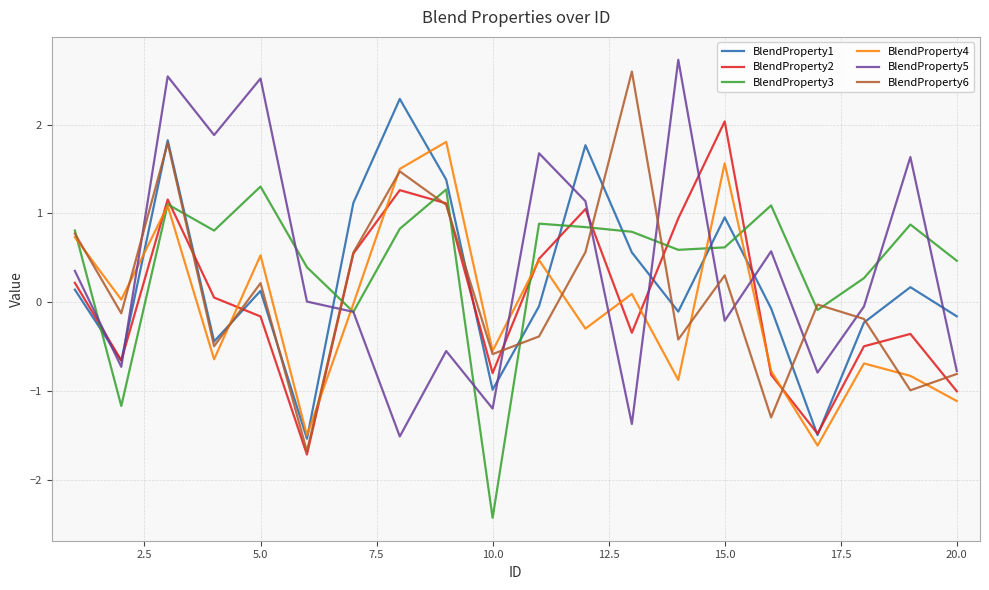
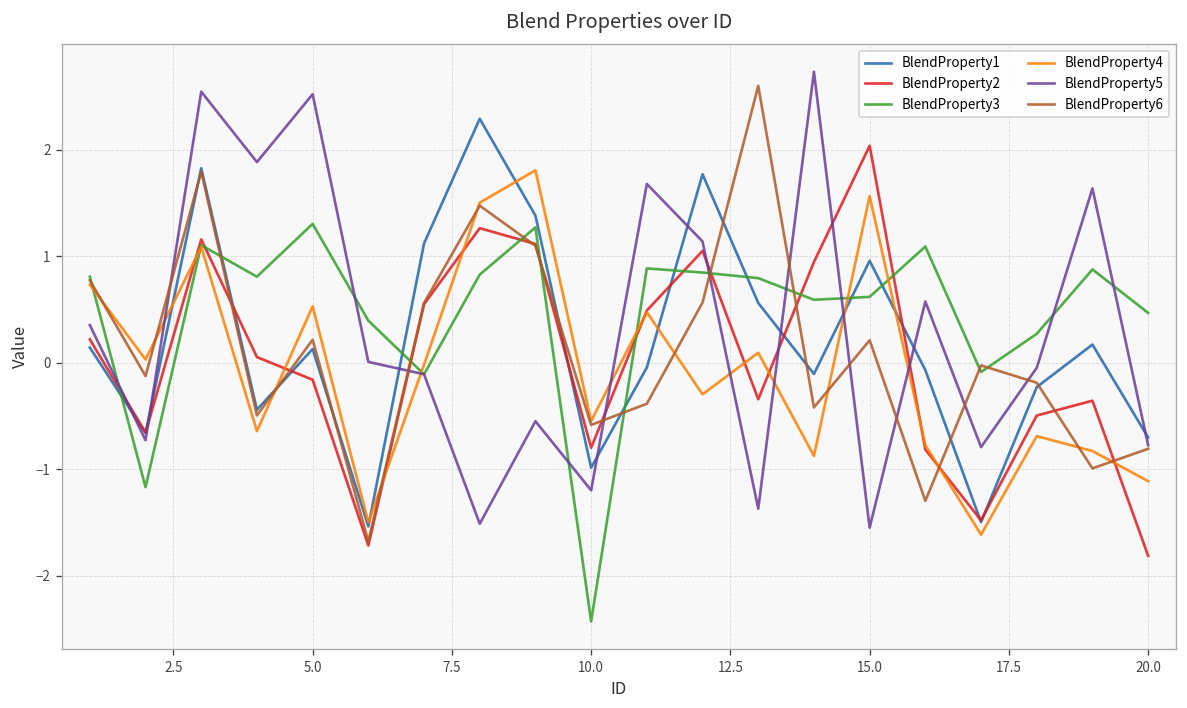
  {
    "BlendProperty1": {
      "5.0": 0.1,
      "10.0": -1.0,
      "15.0": 1.0,
-     "20.0": -0.2
+     "20.0": -0.7
    },
    "BlendProperty2": {
      "5.0": -0.2,
      "10.0": -0.8,
      "15.0": 2.0,
-     "20.0": -1.0
+     "20.0": -1.8
    },
    "BlendProperty3": {
      "5.0": 1.3,
      "10.0": -2.4,
      "15.0": 0.6,
      "20.0": 0.5
    },
    "BlendProperty4": {
      "5.0": 0.5,
      "10.0": -0.5,
      "15.0": 1.6,
      "20.0": -1.1
    },
    "BlendProperty5": {
      "5.0": 2.5,
      "10.0": -1.2,
-     "15.0": -0.2,
+     "15.0": -1.5,
      "20.0": -0.8
    },
    "BlendProperty6": {
      "5.0": 0.2,
      "10.0": -0.6,
-     "15.0": 0.3,
+     "15.0": 0.2,
      "20.0": -0.8
    }
  }
